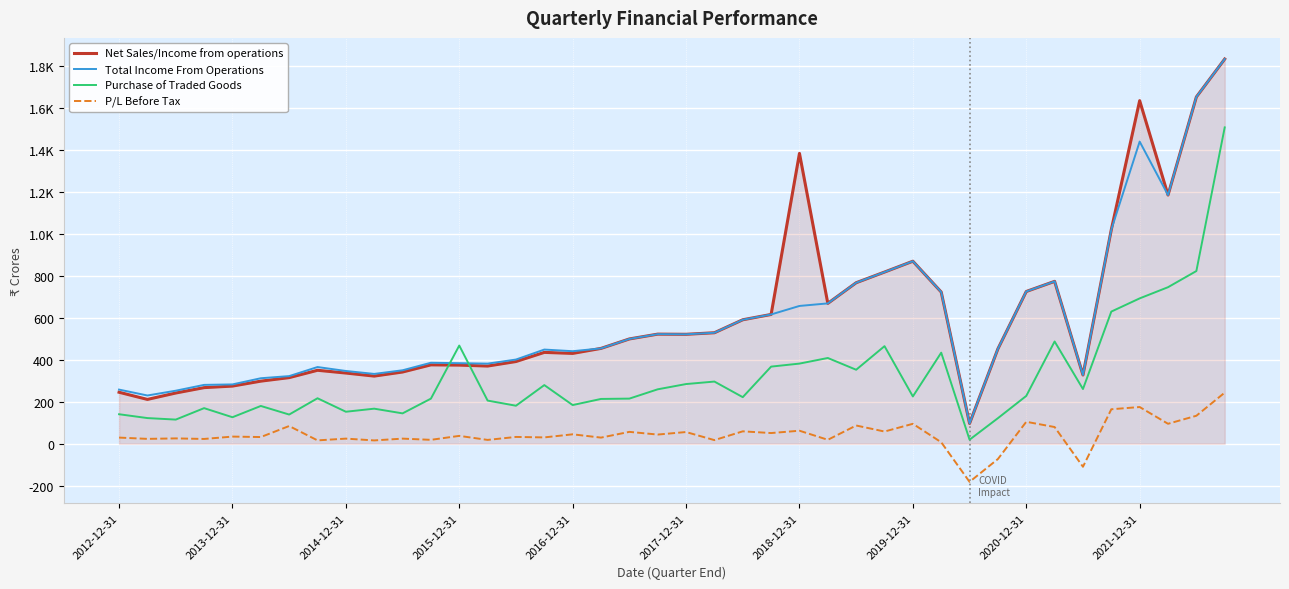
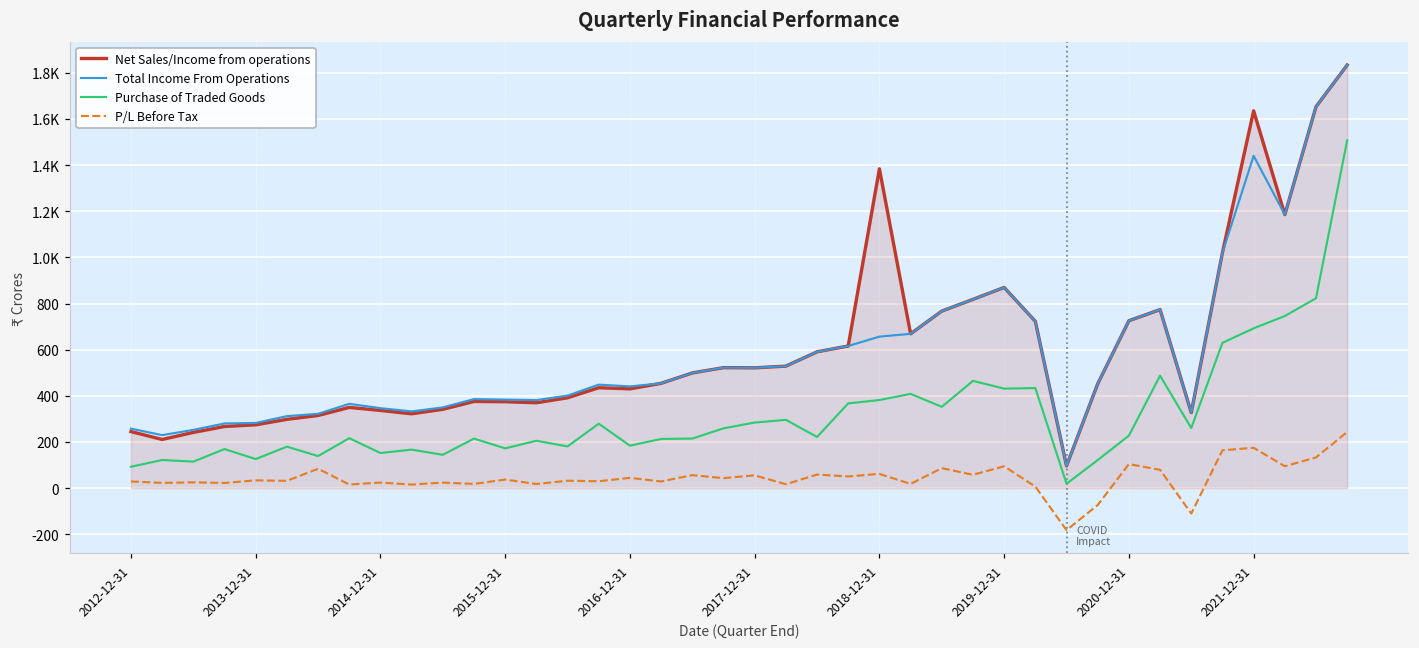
  {
    "Net Sales/Income from operations": {
      "2012-12-31": 250,
      "2018-12-31": 1380,
      "2021-12-31": 1640
    },
    "Total Income From Operations": {
      "2012-12-31": 260,
      "2018-12-31": 660,
      "2021-12-31": 1440
    },
    "Purchase of Traded Goods": {
-     "2012-12-31": 140,
+     "2012-12-31": 90,
      "2013-12-31": 130,
      "2014-12-31": 150,
-     "2015-12-31": 470,
+     "2015-12-31": 170,
      "2016-12-31": 180,
      "2017-12-31": 280,
      "2018-12-31": 380,
-     "2019-12-31": 230,
+     "2019-12-31": 430,
      "2020-12-31": 230,
      "2021-12-31": 690
    },
    "P/L Before Tax": {
      "2012-12-31": 30,
      "2013-12-31": 30,
      "2014-12-31": 20,
      "2015-12-31": 40,
      "2016-12-31": 40,
      "2017-12-31": 60,
      "2018-12-31": 60,
      "2019-12-31": 90,
      "2020-12-31": 100,
      "2021-12-31": 170
    }
  }
